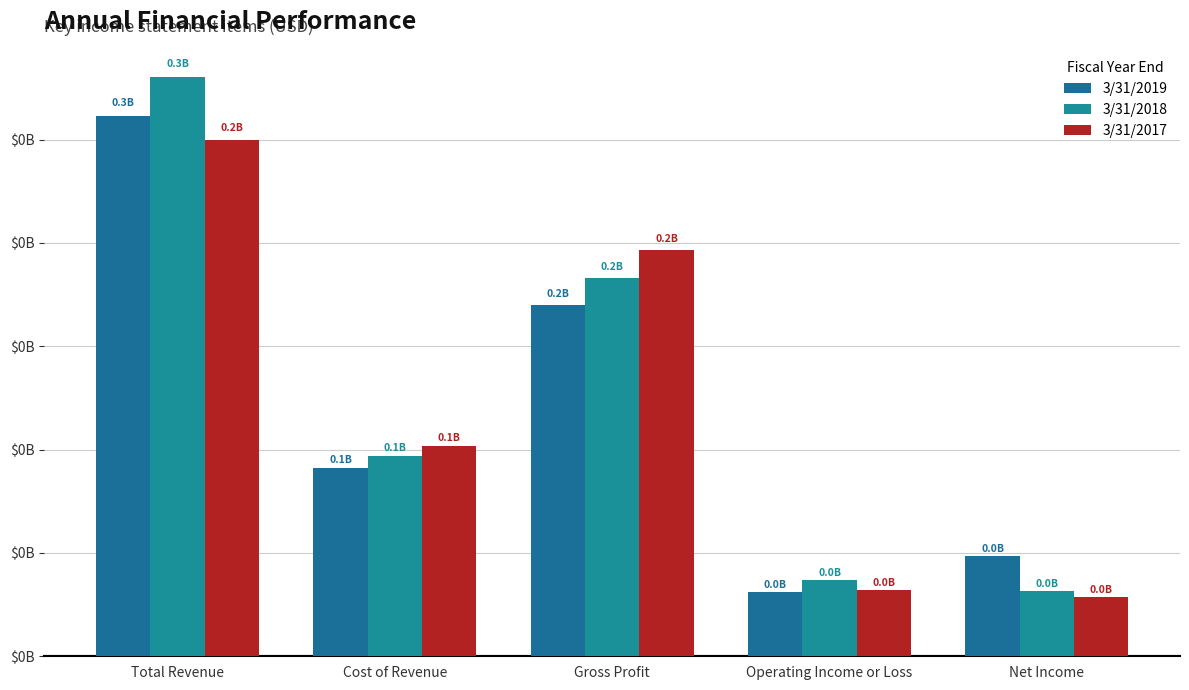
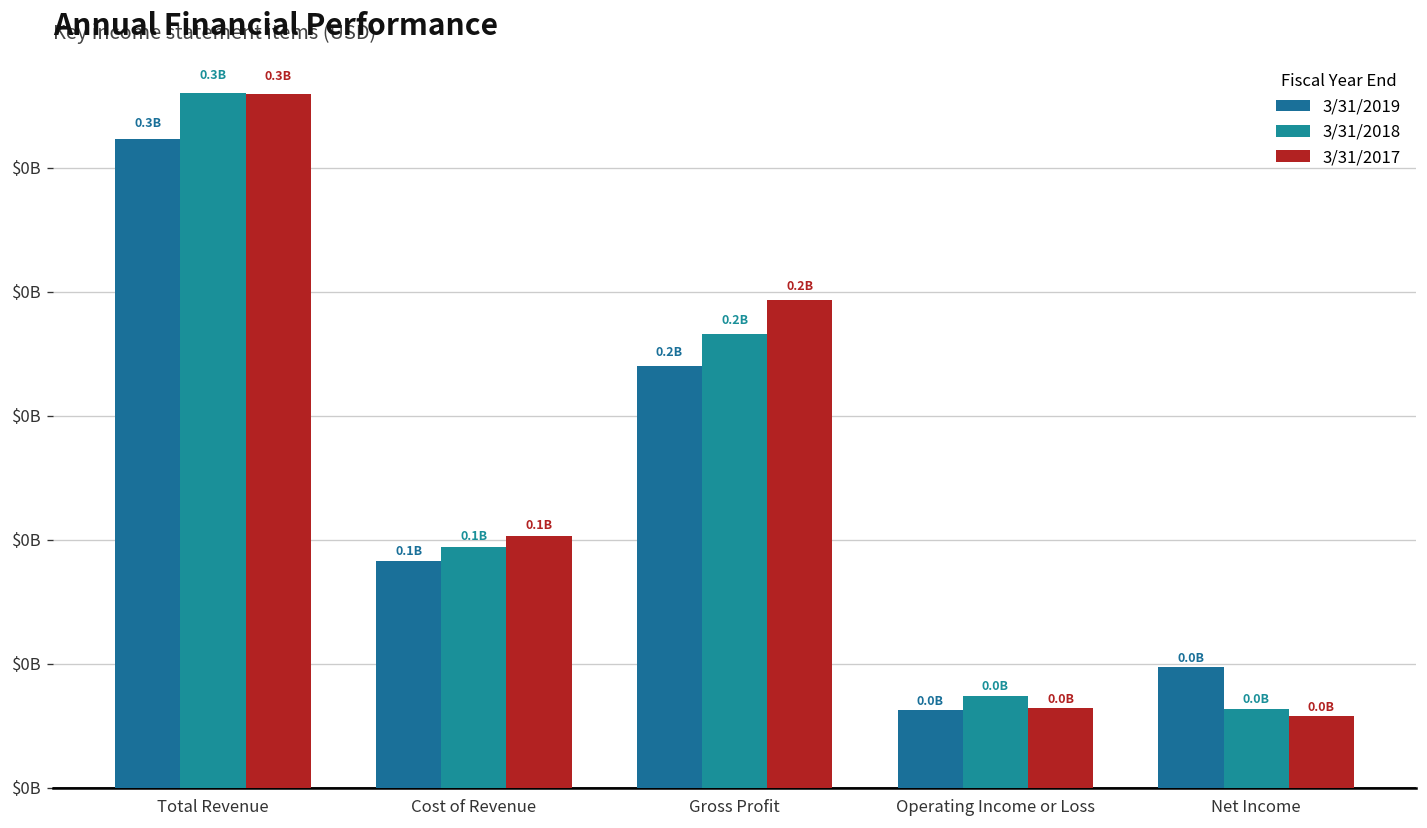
  {
    "3/31/2017": {
-     "Total Revenue": "0.2B",
+     "Total Revenue": "0.3B",
      "Cost of Revenue": "0.1B",
      "Gross Profit": "0.2B"
    }
  }
